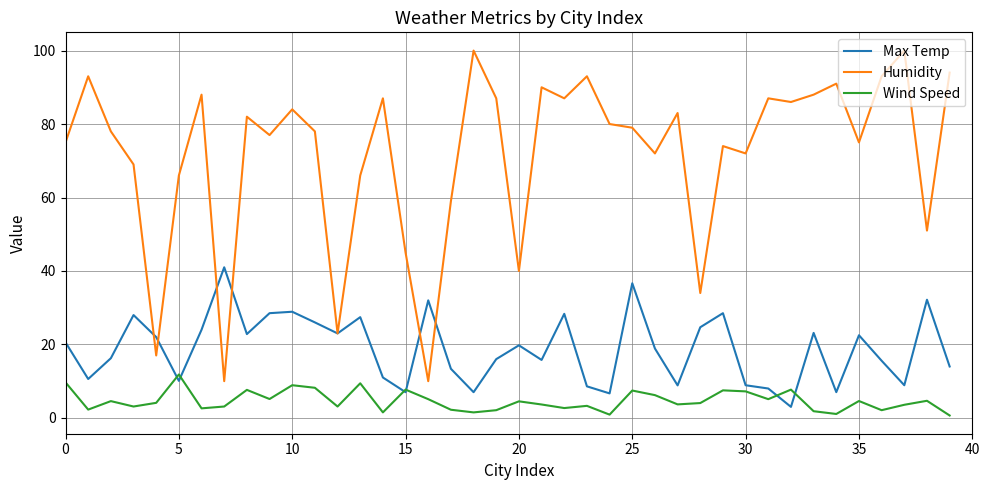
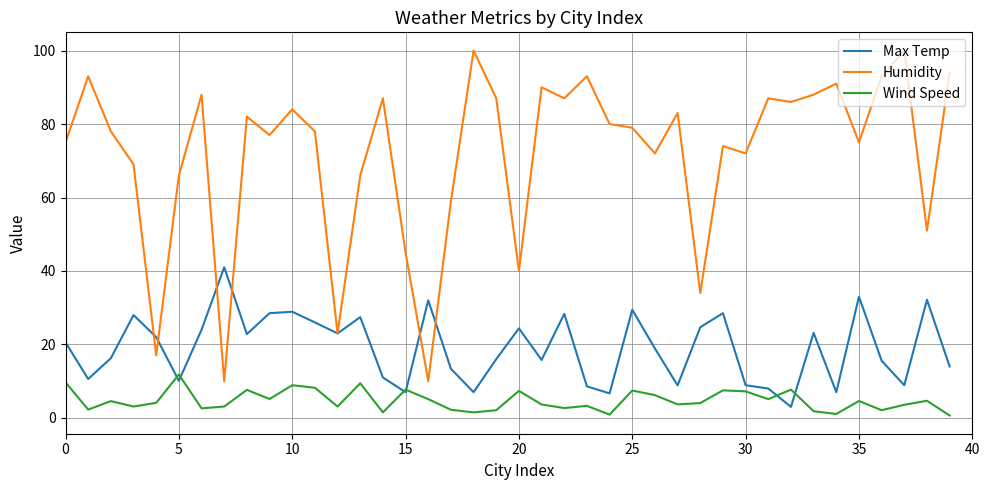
  {
    "Max Temp": {
      "0": 21,
      "5": 10,
      "10": 29,
      "15": 7,
-     "20": 20,
-     "25": 37,
+     "20": 24,
+     "25": 29,
      "30": 9,
-     "35": 23
+     "35": 33
    },
    "Humidity": {
      "0": 75,
      "5": 66,
      "10": 84,
      "15": 45,
      "20": 40,
      "25": 79,
      "30": 72,
      "35": 75
    },
    "Wind Speed": {
      "0": 10,
      "5": 12,
      "10": 9,
      "15": 8,
-     "20": 5,
+     "20": 7,
      "25": 7,
      "30": 7,
      "35": 5
    }
  }
